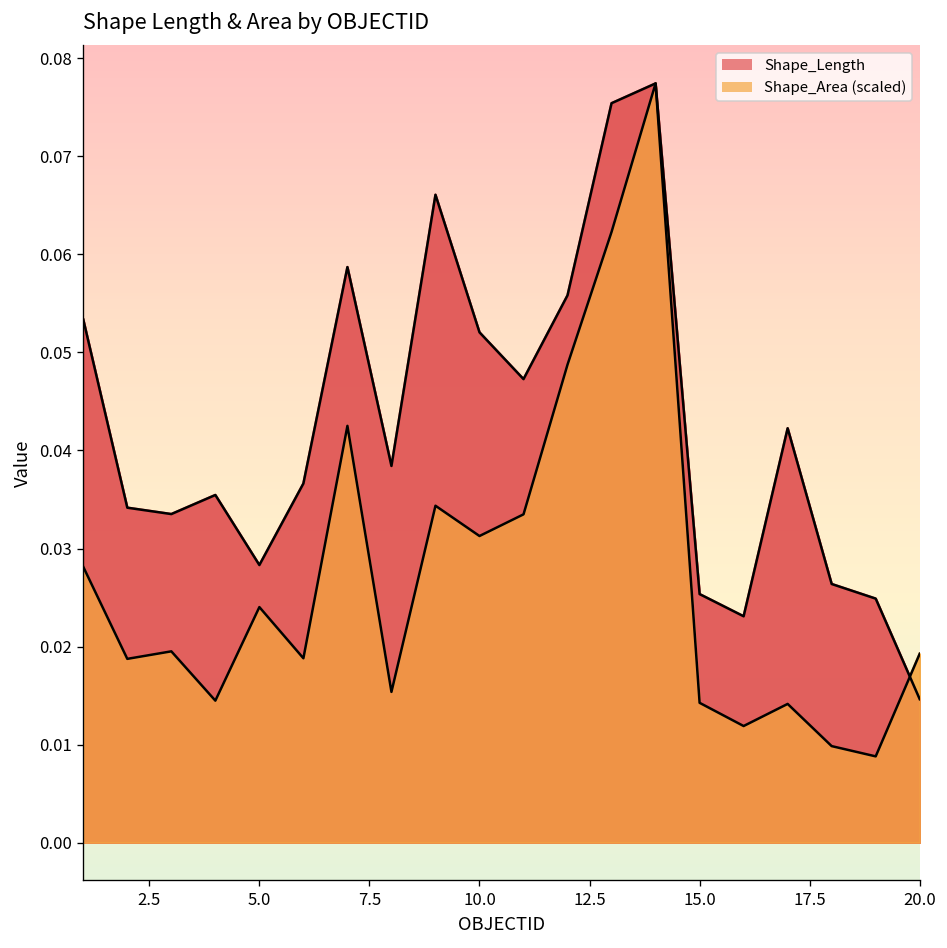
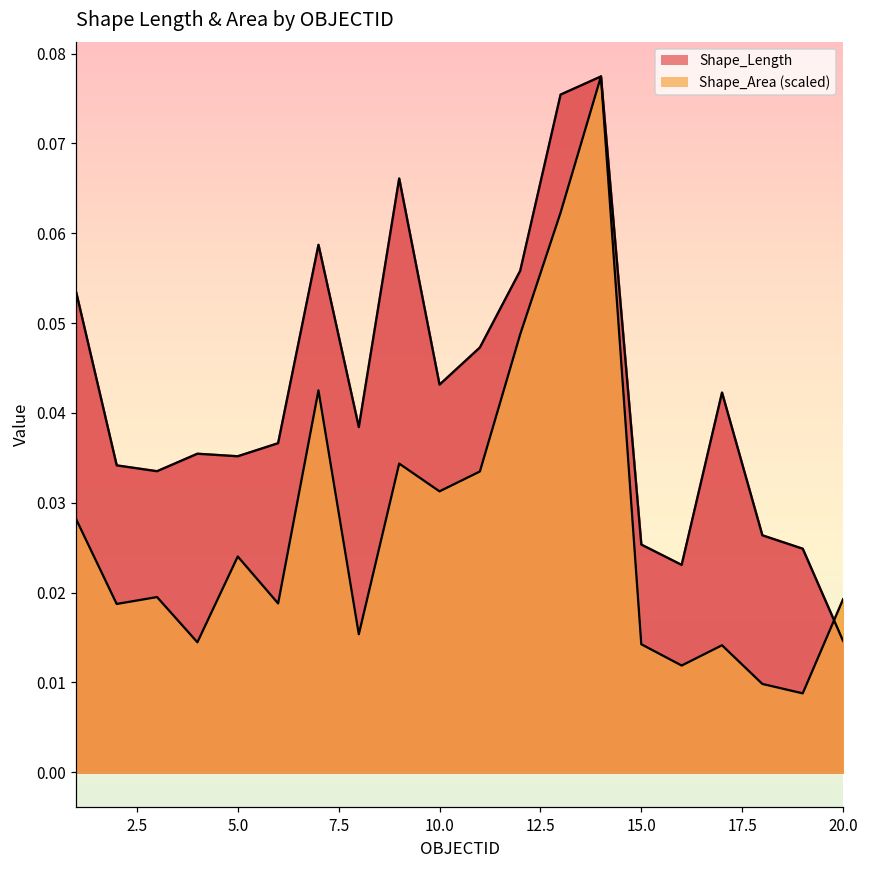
  {
    "Shape_Length": {
-     "5.0": 0.028,
-     "10.0": 0.052,
+     "5.0": 0.035,
+     "10.0": 0.043,
      "15.0": 0.025,
      "20.0": 0.015
    },
    "Shape_Area (scaled)": {
      "5.0": 0.024,
      "10.0": 0.031,
      "15.0": 0.014,
      "20.0": 0.019
    }
  }
